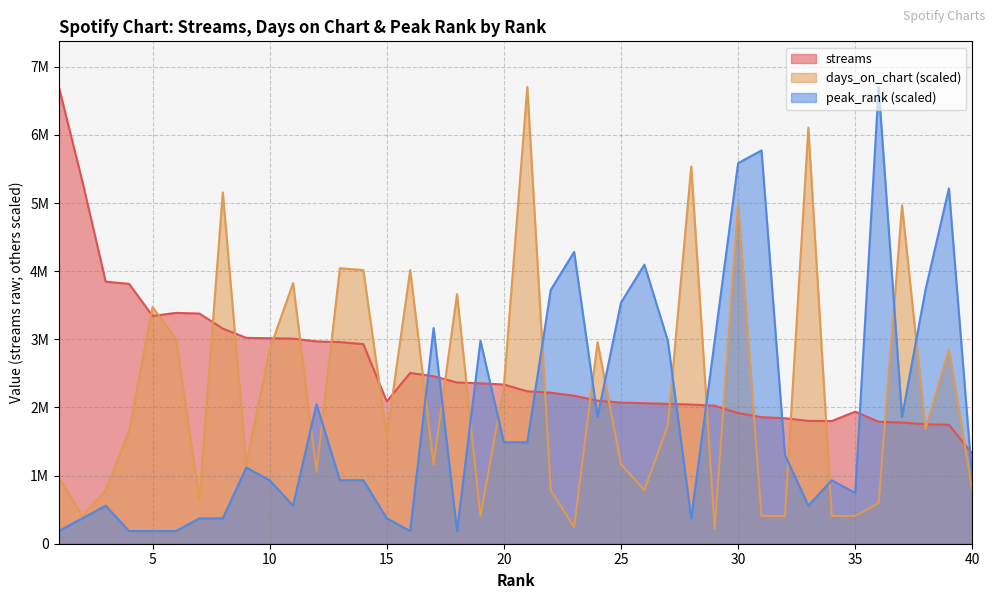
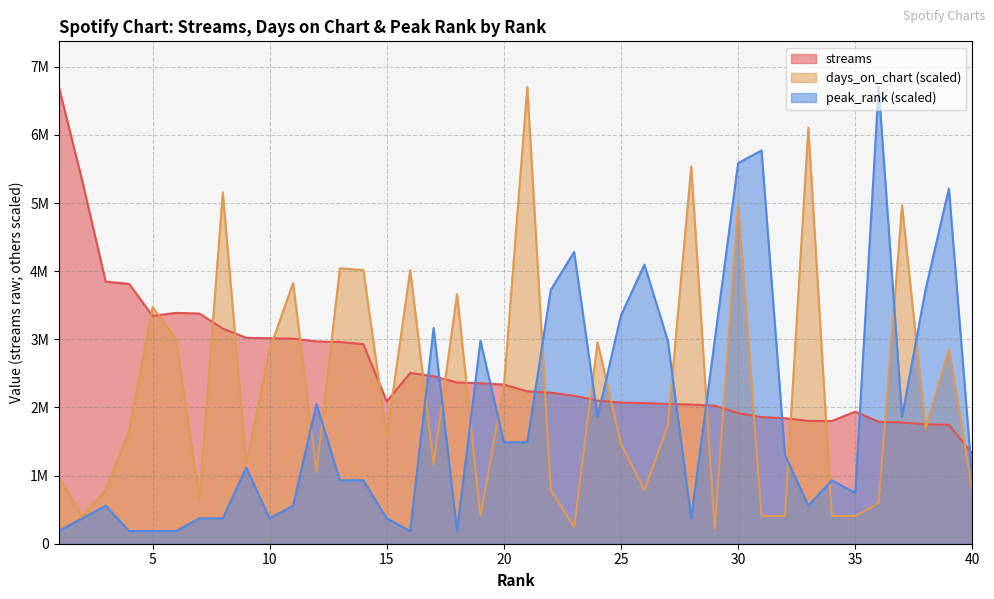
  {
    "streams": {
      "5": 3300000,
      "10": 3000000,
      "15": 2100000,
      "25": 2100000,
      "30": 1900000,
      "35": 1900000,
      "40": 1300000
    },
    "days_on_chart (scaled)": {
      "5": 3500000,
      "10": 2800000,
      "15": 1600000,
-     "25": 1200000,
+     "25": 1500000,
      "30": 5000000,
      "35": 400000,
      "40": 800000
    },
    "peak_rank (scaled)": {
      "5": 200000,
-     "10": 900000,
+     "10": 400000,
      "15": 400000,
      "20": 1500000,
-     "25": 3500000,
+     "25": 3400000,
      "30": 5600000,
      "35": 700000,
      "40": 900000
    }
  }
